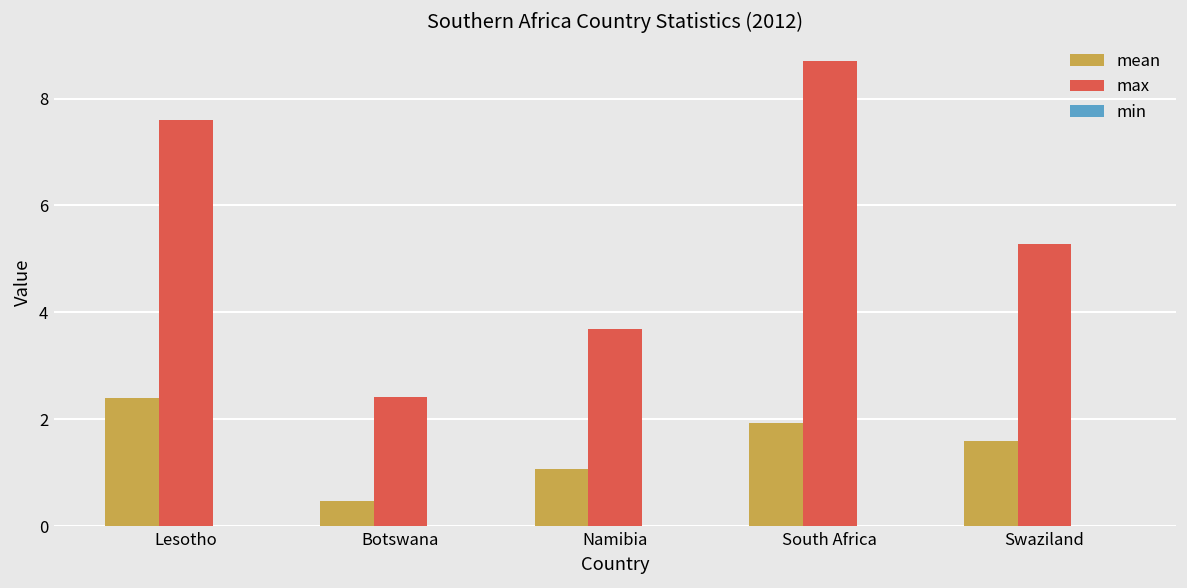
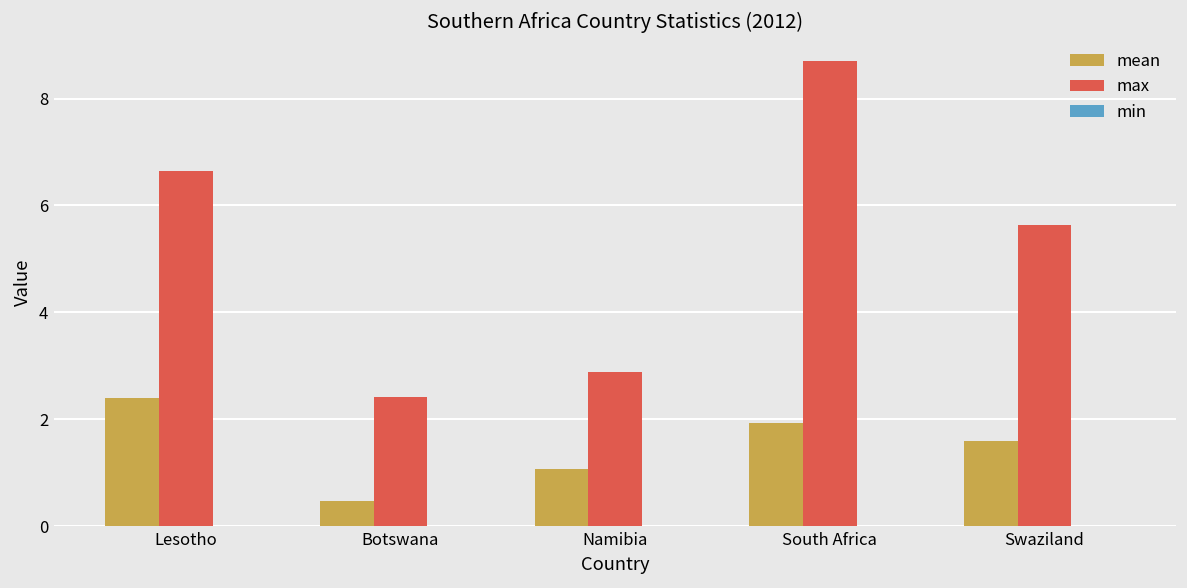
  {
    "mean": {
      "Lesotho": 2.4,
      "Botswana": 0.5,
      "Namibia": 1.1,
      "South Africa": 1.9,
      "Swaziland": 1.6
    },
    "max": {
-     "Lesotho": 7.6,
+     "Lesotho": 6.7,
      "Botswana": 2.4,
-     "Namibia": 3.7,
+     "Namibia": 2.9,
      "South Africa": 8.7,
-     "Swaziland": 5.3
+     "Swaziland": 5.6
    },
    "min": {
      "Lesotho": 0.0,
      "Botswana": 0.0,
      "Namibia": 0.0,
      "South Africa": 0.0,
      "Swaziland": 0.0
    }
  }
